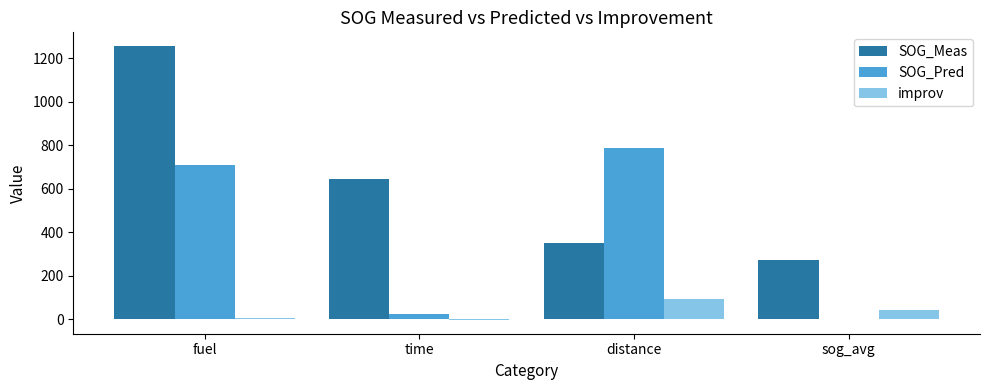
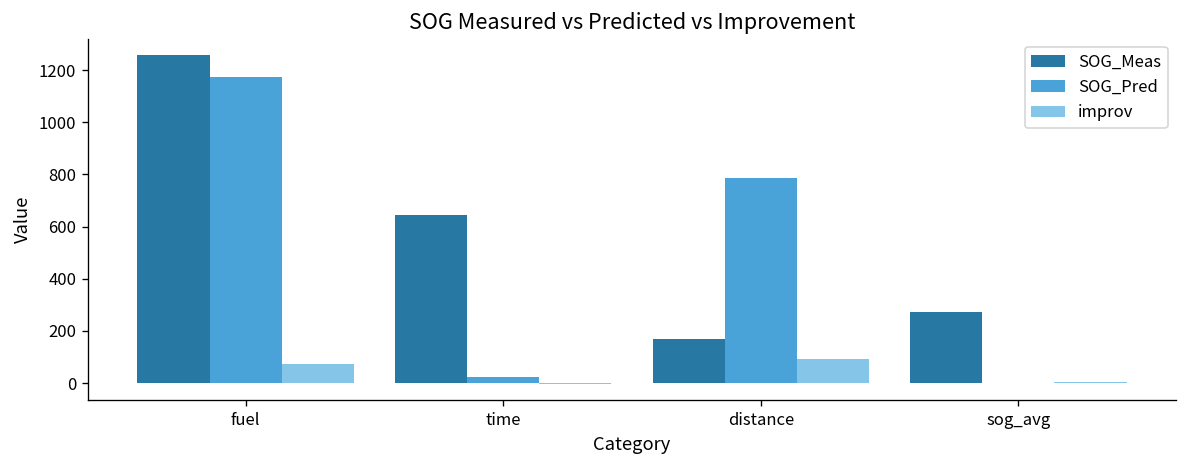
  {
    "SOG_Meas": {
      "fuel": 1260,
      "time": 640,
-     "distance": 350,
+     "distance": 170,
      "sog_avg": 270
    },
    "SOG_Pred": {
-     "fuel": 710,
+     "fuel": 1170,
      "time": 20,
      "distance": 790
    },
    "improv": {
-     "fuel": 10,
+     "fuel": 70,
      "distance": 90,
-     "sog_avg": 40
+     "sog_avg": 0
    }
  }
